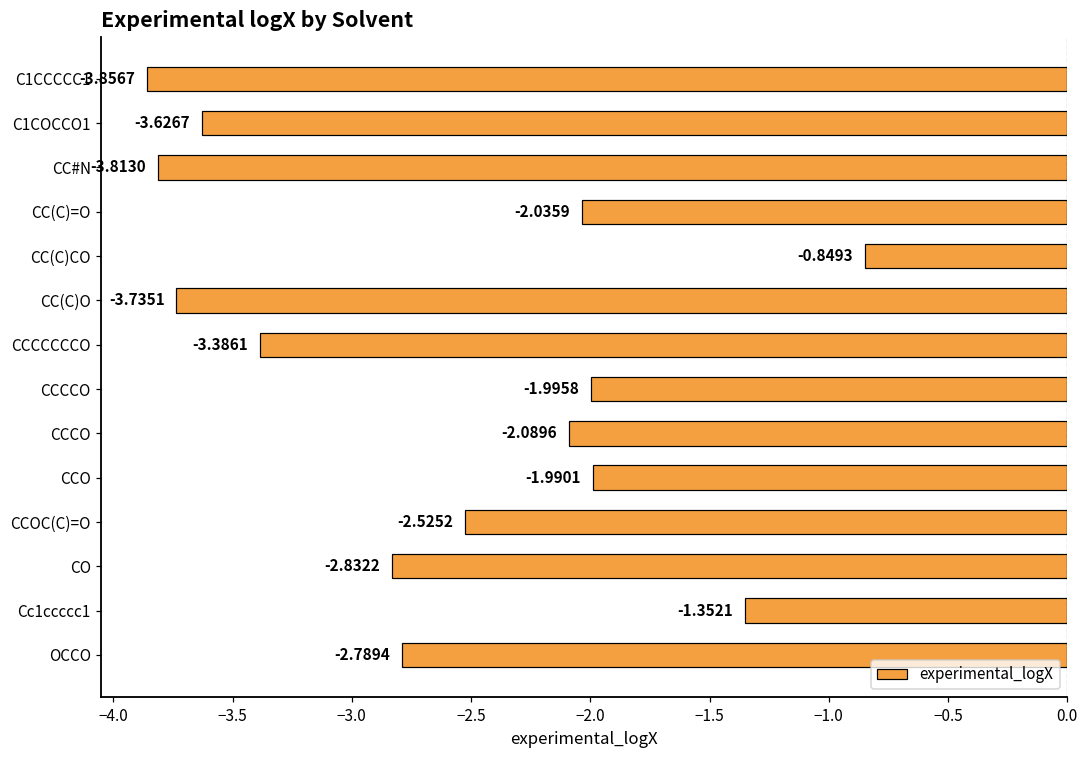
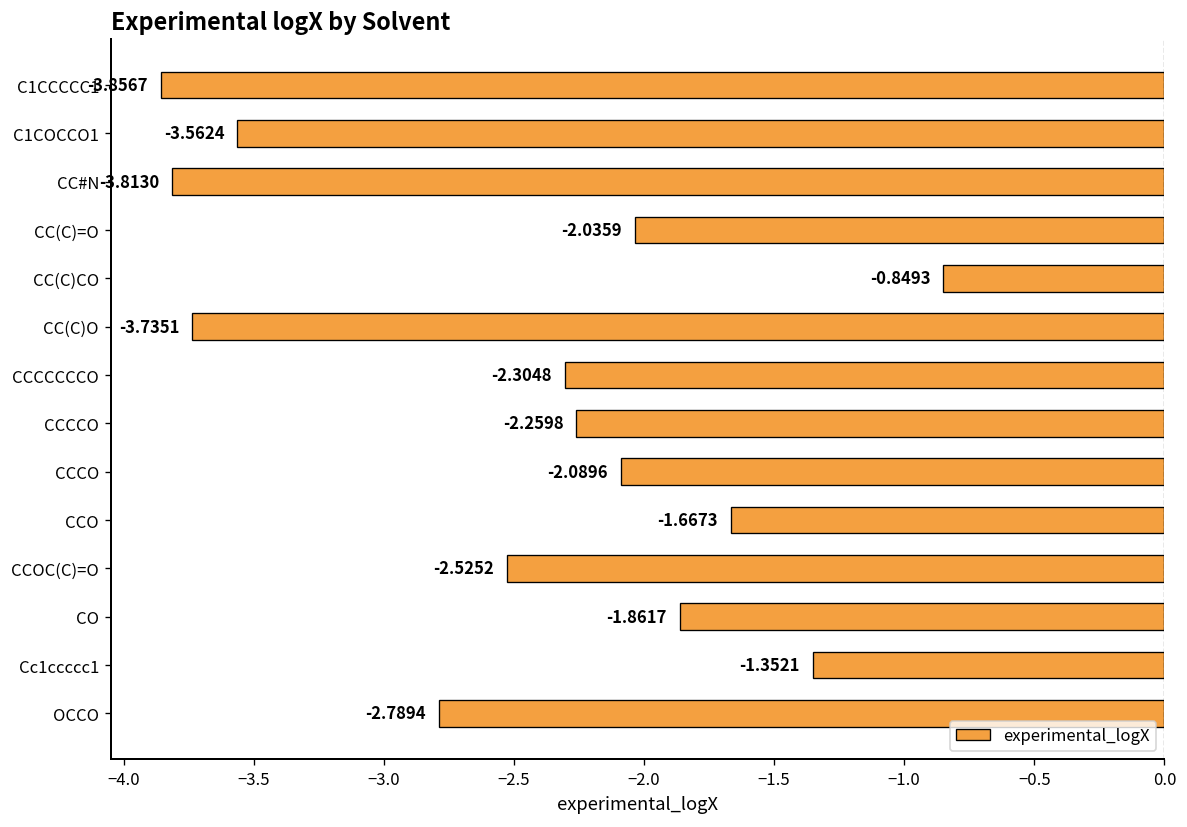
  {
    "C1CCCCC1": -3.8567,
-   "C1COCCO1": -3.6267,
+   "C1COCCO1": -3.5624,
    "CC#N": -3.8130,
    "CC(C)=O": -2.0359,
    "CC(C)CO": -0.8493,
    "CC(C)O": -3.7351,
-   "CCCCCCCO": -3.3861,
-   "CCCCO": -1.9958,
+   "CCCCCCCO": -2.3048,
+   "CCCCO": -2.2598,
    "CCCO": -2.0896,
-   "CCO": -1.9901,
+   "CCO": -1.6673,
    "CCOC(C)=O": -2.5252,
-   "CO": -2.8322,
+   "CO": -1.8617,
    "Cc1ccccc1": -1.3521,
    "OCCO": -2.7894
  }
